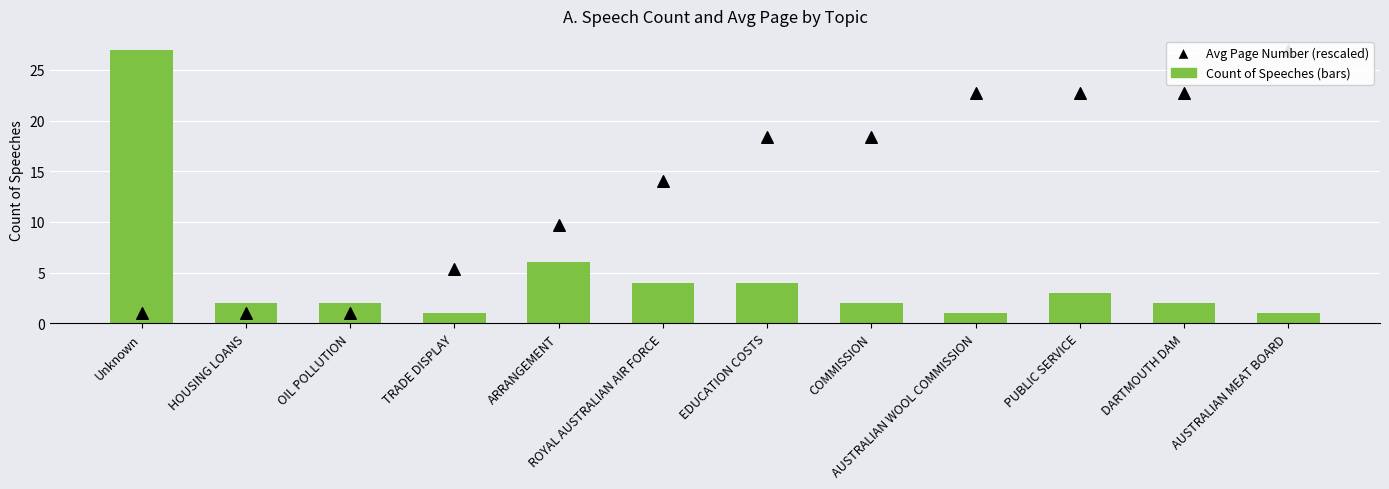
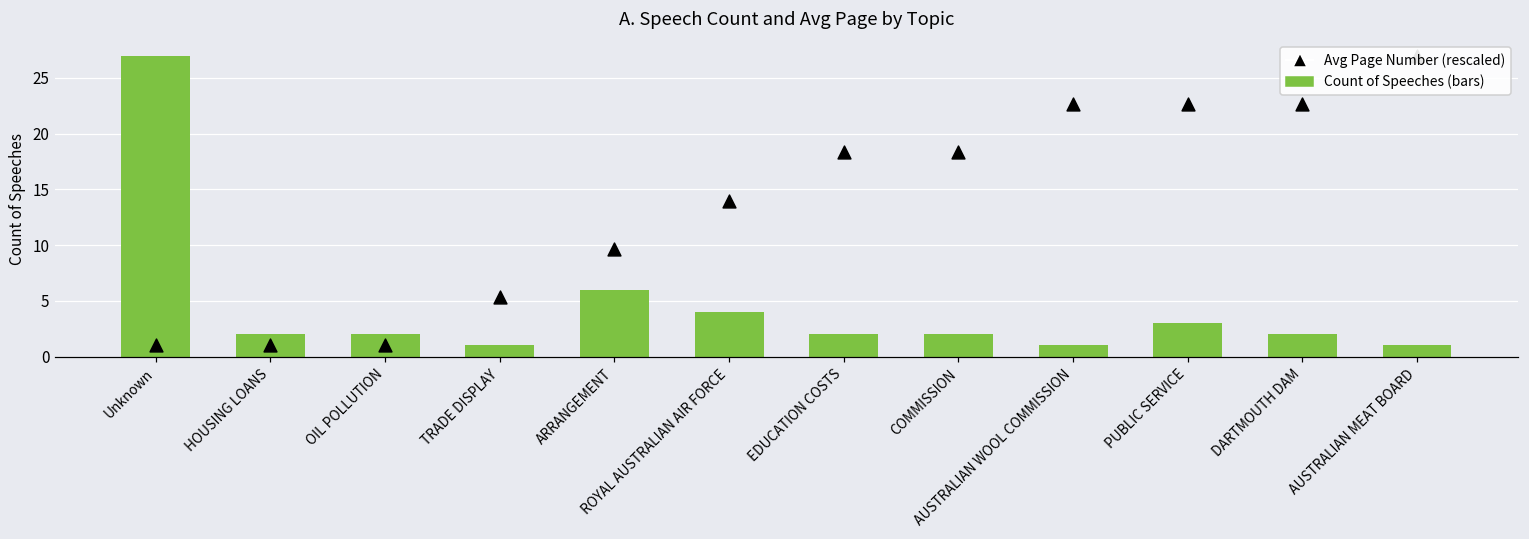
  {
    "Count of Speeches (bars)": {
      "Unknown": 27,
      "HOUSING LOANS": 2,
      "OIL POLLUTION": 2,
      "TRADE DISPLAY": 1,
      "ARRANGEMENT": 6,
      "ROYAL AUSTRALIAN AIR FORCE": 4,
-     "EDUCATION COSTS": 4,
+     "EDUCATION COSTS": 2,
      "COMMISSION": 2,
      "AUSTRALIAN WOOL COMMISSION": 1,
      "PUBLIC SERVICE": 3,
      "DARTMOUTH DAM": 2,
      "AUSTRALIAN MEAT BOARD": 1
    }
  }
